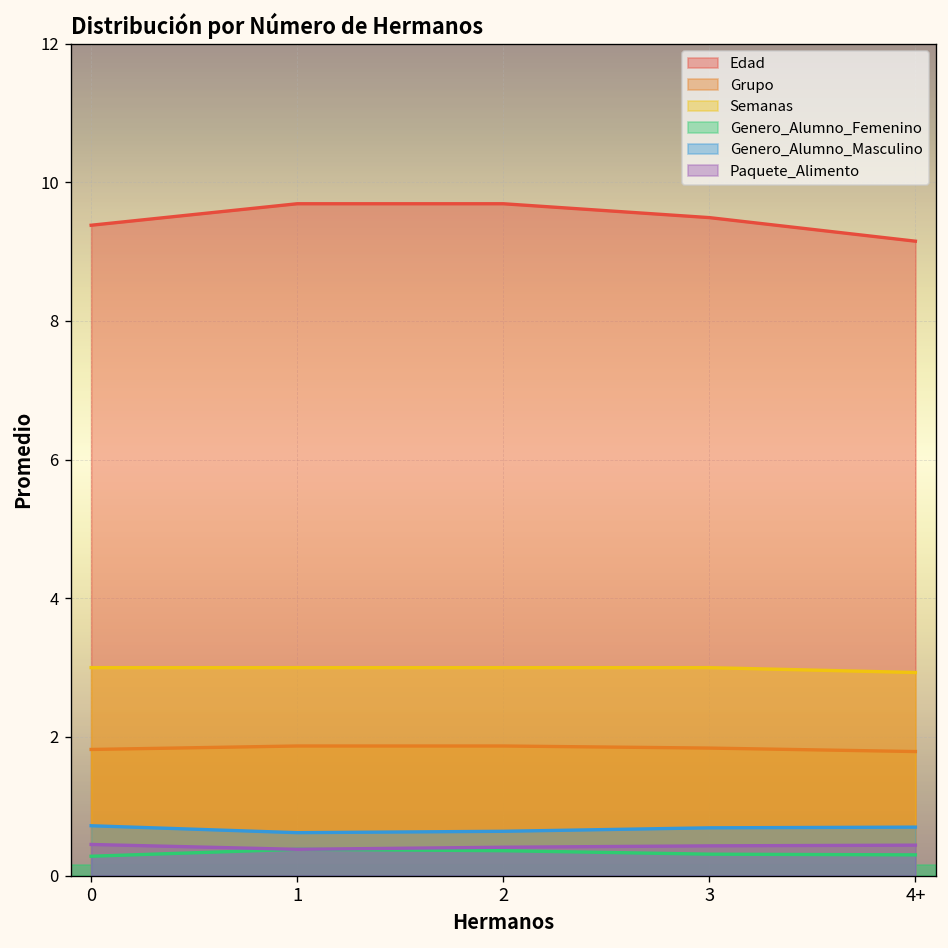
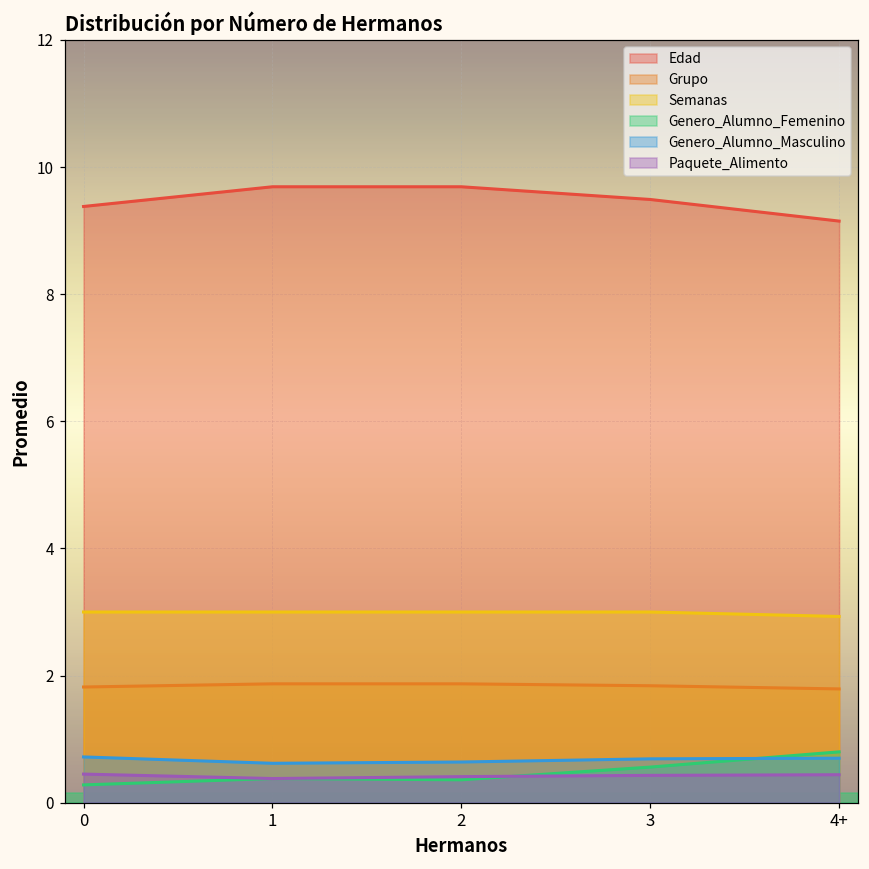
  {
    "Genero_Alumno_Femenino": {
      "0": 0.3,
      "2": 0.4,
-     "3": 0.3,
-     "4+": 0.3
+     "3": 0.6,
+     "4+": 0.8
    },
    "Genero_Alumno_Masculino": {
      "0": 0.7,
      "1": 0.6,
      "2": 0.6,
      "3": 0.7,
      "4+": 0.7
    },
    "Paquete_Alimento": {
      "0": 0.5,
      "2": 0.4,
      "3": 0.4,
      "4+": 0.4
    }
  }
